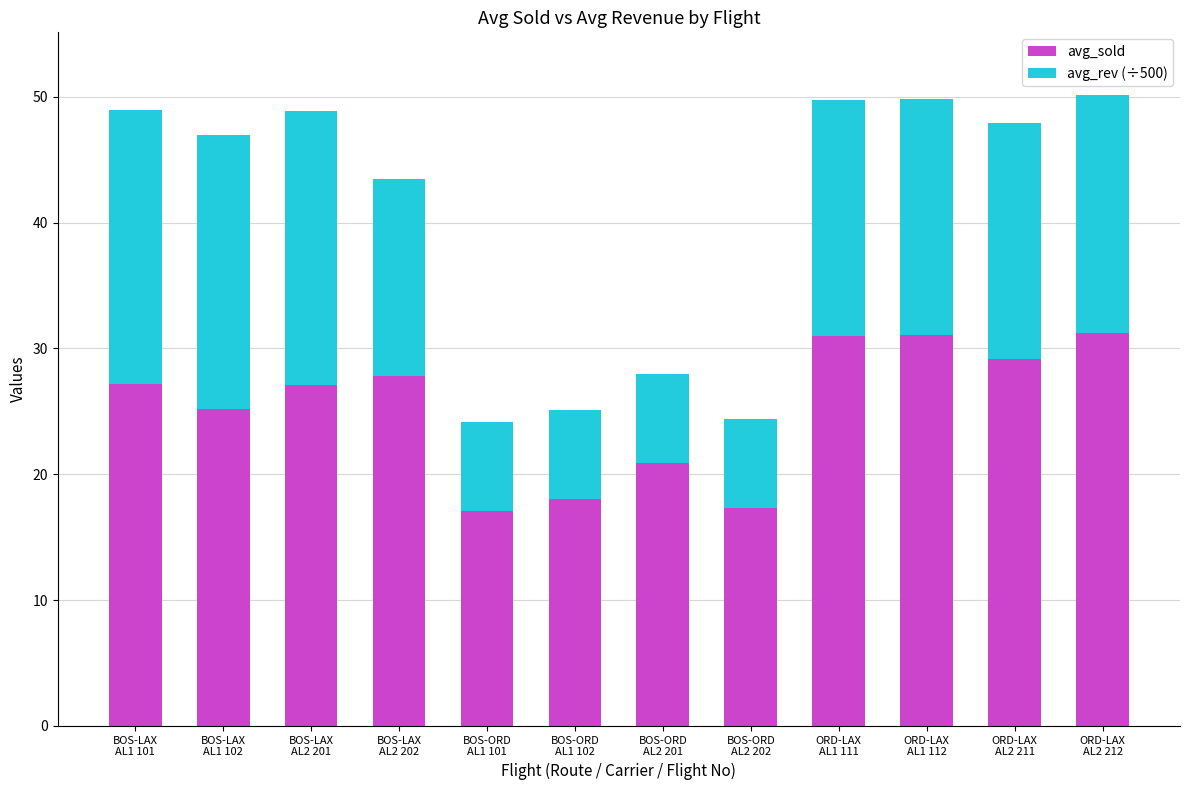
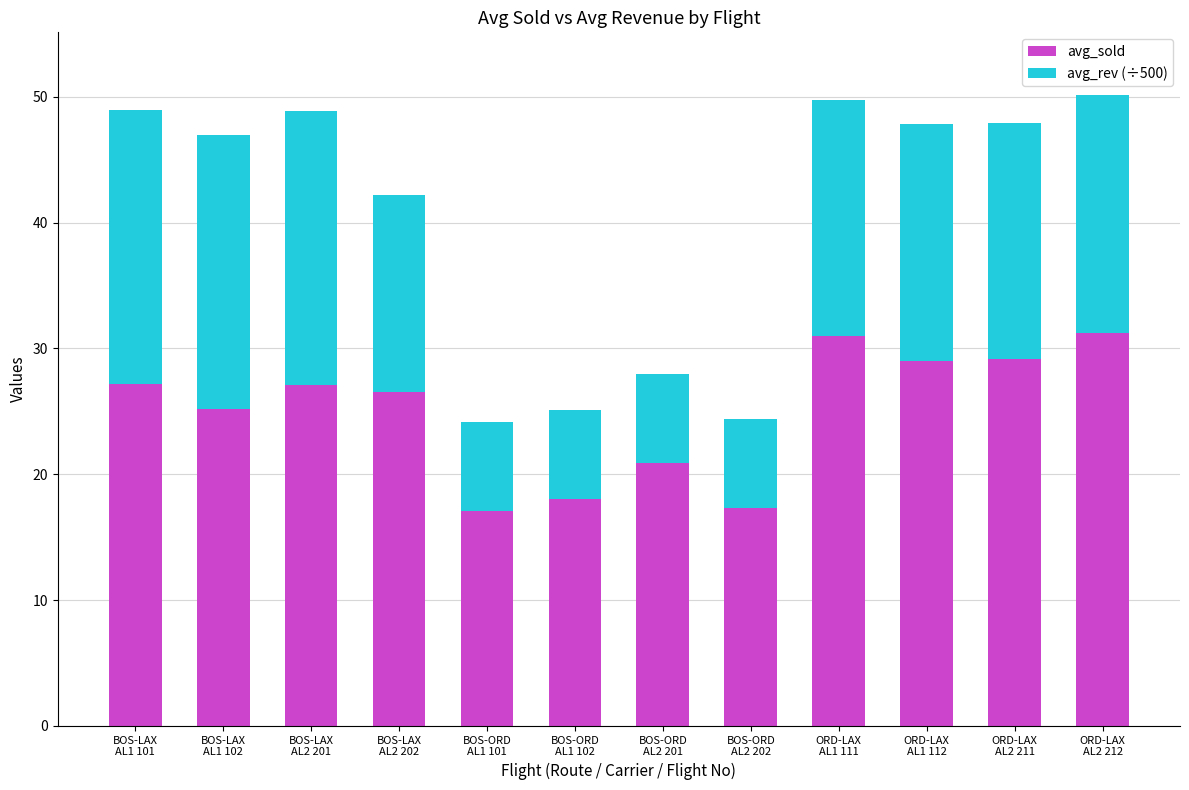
  {
    "avg_sold": {
      "BOS-LAX AL1 101": 27.2,
      "BOS-LAX AL1 102": 25.1,
      "BOS-LAX AL2 201": 27.1,
-     "BOS-LAX AL2 202": 27.8,
+     "BOS-LAX AL2 202": 26.6,
      "BOS-ORD AL1 101": 17.1,
      "BOS-ORD AL1 102": 18.0,
      "BOS-ORD AL2 201": 20.9,
      "BOS-ORD AL2 202": 17.3,
      "ORD-LAX AL1 111": 31.0,
-     "ORD-LAX AL1 112": 31.0,
+     "ORD-LAX AL1 112": 29.0,
      "ORD-LAX AL2 211": 29.2,
      "ORD-LAX AL2 212": 31.2
    },
    "avg_rev (÷500)": {
      "BOS-LAX AL1 101": 21.7,
      "BOS-LAX AL1 102": 21.9,
      "BOS-LAX AL2 201": 21.8,
      "BOS-LAX AL2 202": 15.6,
      "BOS-ORD AL1 101": 7.1,
      "BOS-ORD AL1 102": 7.1,
      "BOS-ORD AL2 201": 7.1,
      "BOS-ORD AL2 202": 7.1,
      "ORD-LAX AL1 111": 18.8,
      "ORD-LAX AL1 112": 18.8,
      "ORD-LAX AL2 211": 18.8,
      "ORD-LAX AL2 212": 18.9
    }
  }
